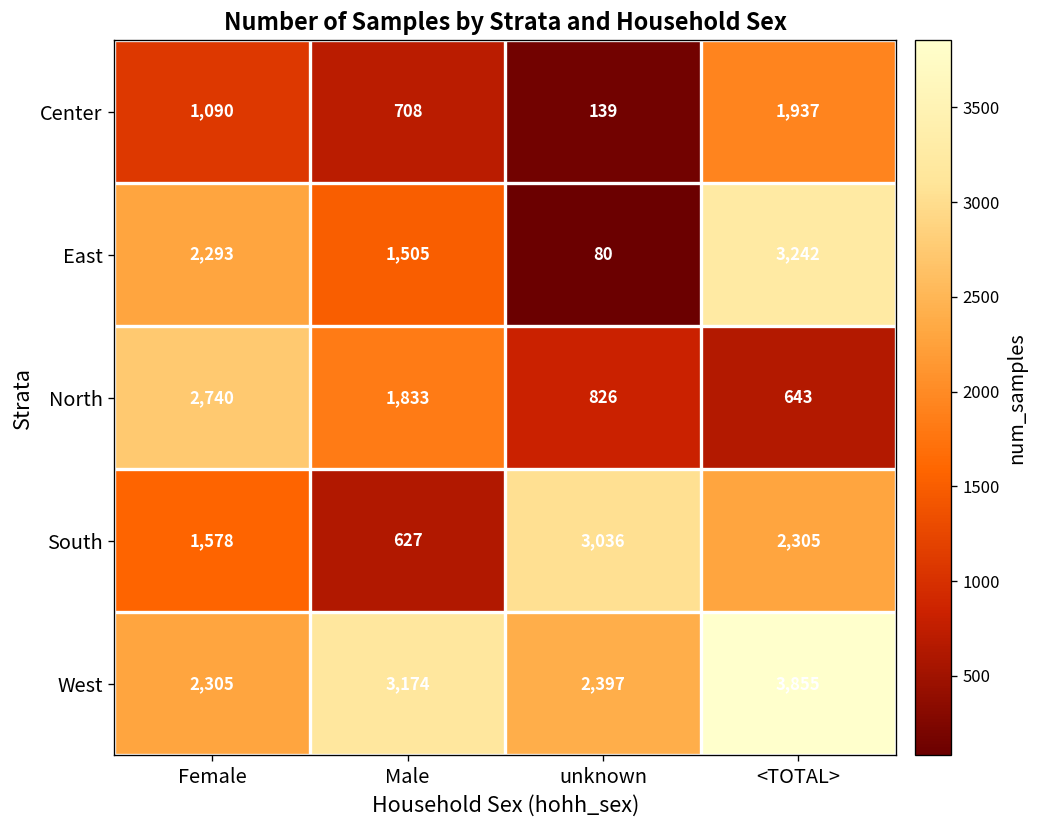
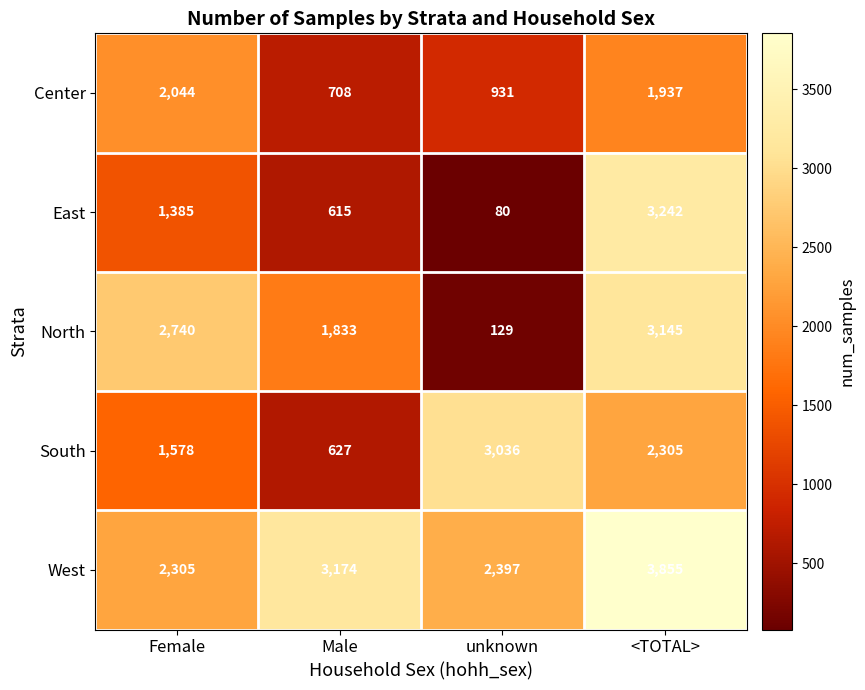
  {
    "Center": {
-     "Female": "1,090",
+     "Female": "2,044",
      "Male": "708",
-     "unknown": "139",
+     "unknown": "931",
      "<TOTAL>": "1,937"
    },
    "East": {
-     "Female": "2,293",
-     "Male": "1,505",
+     "Female": "1,385",
+     "Male": "615",
      "unknown": "80",
      "<TOTAL>": "3,242"
    },
    "North": {
      "Female": "2,740",
      "Male": "1,833",
-     "unknown": "826",
-     "<TOTAL>": "643"
+     "unknown": "129",
+     "<TOTAL>": "3,145"
    },
    "South": {
      "Female": "1,578",
      "Male": "627",
      "unknown": "3,036",
      "<TOTAL>": "2,305"
    },
    "West": {
      "Female": "2,305",
      "Male": "3,174",
      "unknown": "2,397",
      "<TOTAL>": "3,855"
    }
  }
